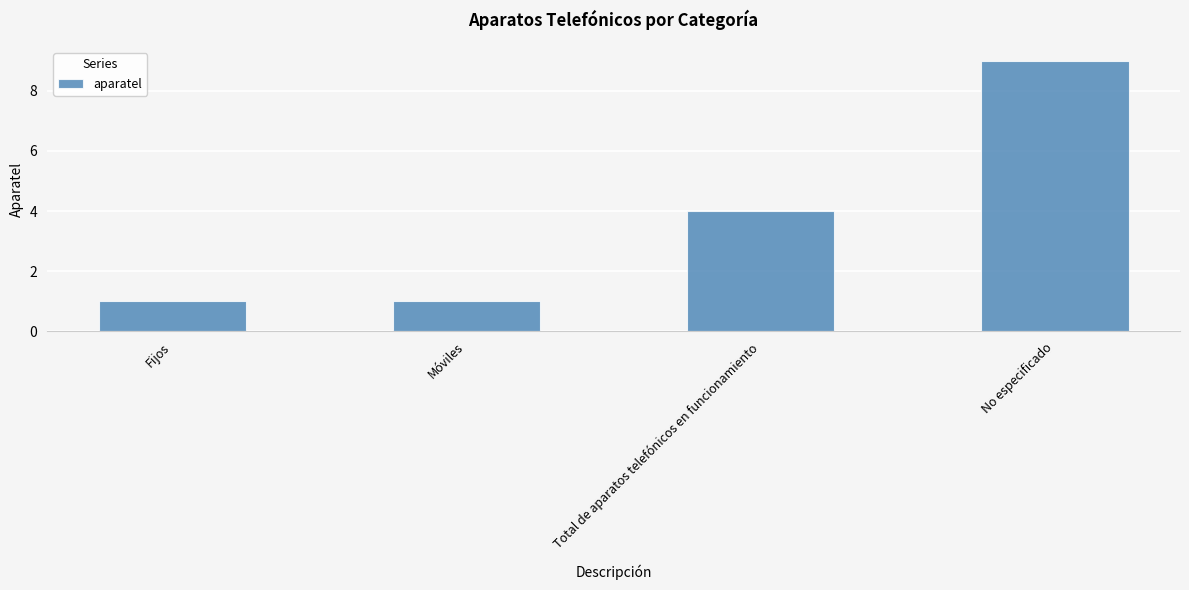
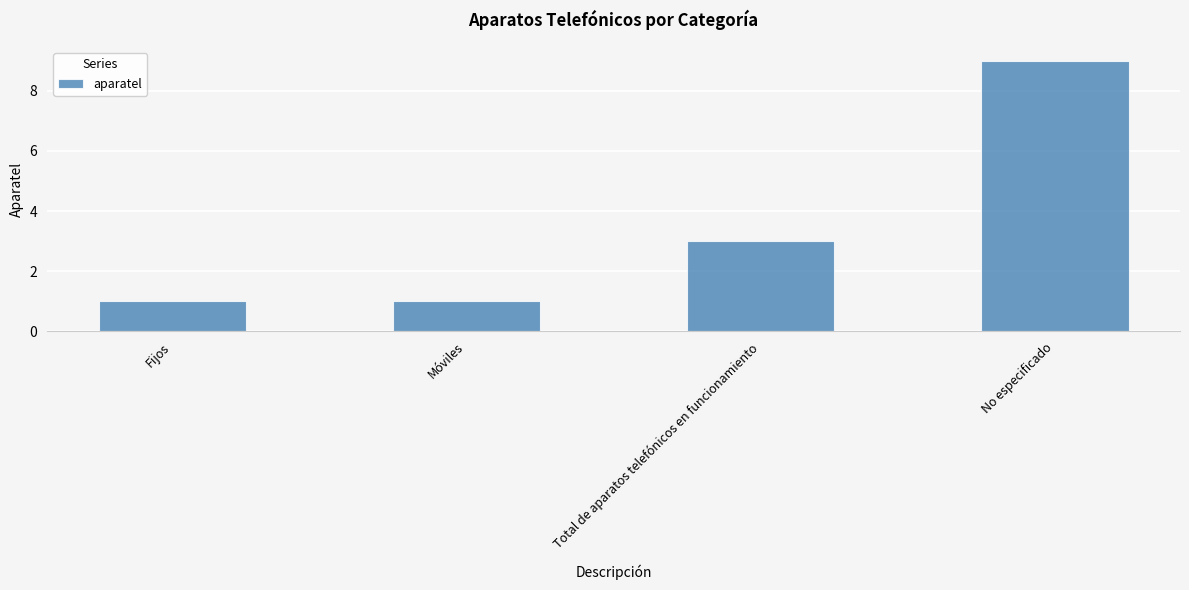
  {
    "Fijos": 1,
    "Móviles": 1,
-   "Total de aparatos telefónicos en funcionamiento": 4,
+   "Total de aparatos telefónicos en funcionamiento": 3,
    "No especificado": 9
  }
